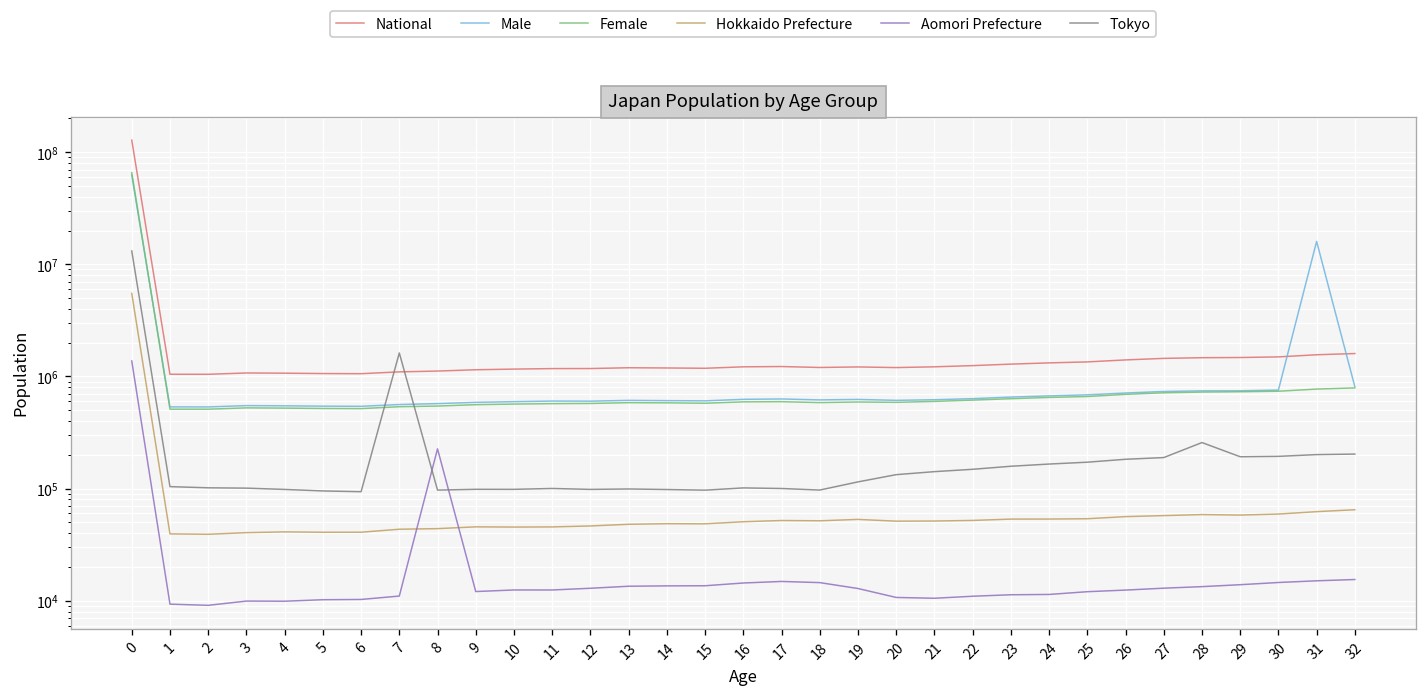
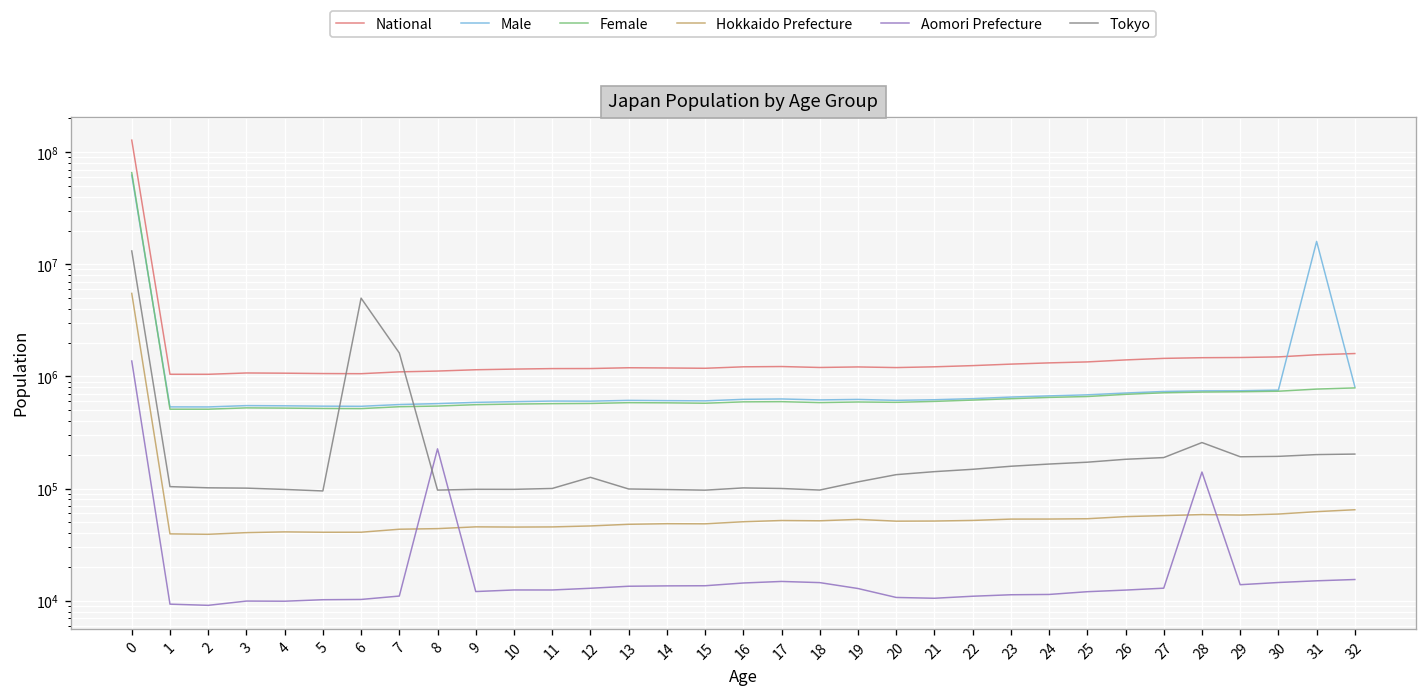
  {
    "Male": {
      "31": 16000000
    },
    "Female": {
      "31": 800000
    },
    "Aomori Prefecture": {
      "0": 1400000,
      "1": 9000,
      "2": 9000,
      "3": 10000,
      "4": 10000,
      "5": 10000,
      "6": 10000,
      "7": 11000,
      "8": 230000,
      "9": 12000,
      "10": 12000,
      "11": 12000,
      "12": 13000,
      "13": 13000,
      "14": 14000,
      "15": 14000,
      "16": 14000,
      "17": 15000,
      "18": 15000,
      "19": 13000,
      "20": 11000,
      "21": 11000,
      "22": 11000,
      "23": 11000,
      "24": 11000,
      "25": 12000,
      "26": 12000,
      "27": 13000,
-     "28": 13000,
+     "28": 140000,
      "29": 14000,
      "30": 15000,
      "31": 15000,
      "32": 15000
    },
    "Tokyo": {
      "0": 13000000,
      "1": 100000,
      "2": 100000,
      "3": 100000,
      "4": 100000,
      "5": 100000,
-     "6": 90000,
+     "6": 5000000,
      "7": 1600000,
      "8": 100000,
      "9": 100000,
      "10": 100000,
      "11": 100000,
-     "12": 100000,
+     "12": 130000,
      "13": 100000,
      "14": 100000,
      "15": 100000,
      "16": 100000,
      "17": 100000,
      "18": 100000,
      "19": 110000,
      "20": 130000,
      "21": 140000,
      "22": 150000,
      "23": 160000,
      "24": 170000,
      "25": 170000,
      "26": 180000,
      "27": 190000,
      "28": 260000,
      "29": 190000,
      "30": 190000,
      "31": 200000,
      "32": 200000
    }
  }
